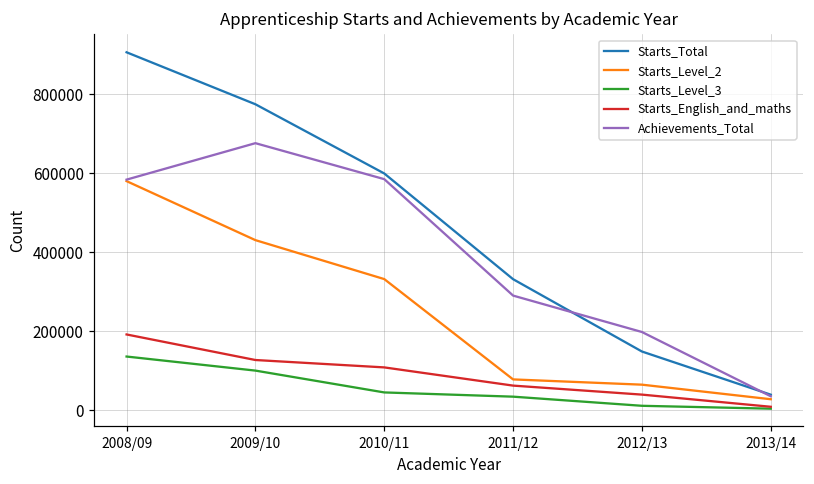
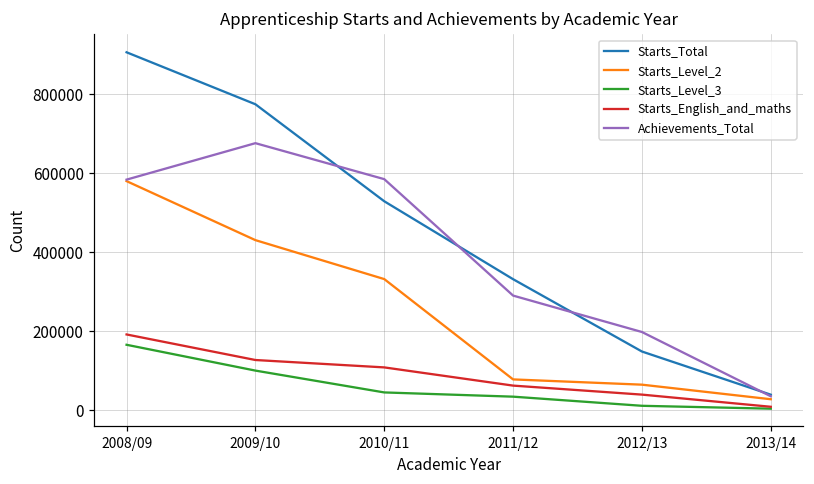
  {
    "Starts_Total": {
      "2008/09": 910000,
      "2009/10": 770000,
-     "2010/11": 600000,
+     "2010/11": 530000,
      "2011/12": 330000,
      "2012/13": 150000
    },
    "Starts_Level_2": {
      "2009/10": 430000,
      "2010/11": 330000,
      "2011/12": 80000,
      "2012/13": 60000,
      "2013/14": 30000
    },
    "Starts_Level_3": {
-     "2008/09": 140000,
+     "2008/09": 170000,
      "2009/10": 100000,
      "2010/11": 40000,
      "2011/12": 30000,
      "2012/13": 10000
    },
    "Starts_English_and_maths": {
      "2008/09": 190000,
      "2009/10": 130000,
      "2010/11": 110000,
      "2011/12": 60000,
      "2012/13": 40000
    },
    "Achievements_Total": {
      "2009/10": 680000,
      "2010/11": 580000,
      "2011/12": 290000,
      "2012/13": 200000
    }
  }
